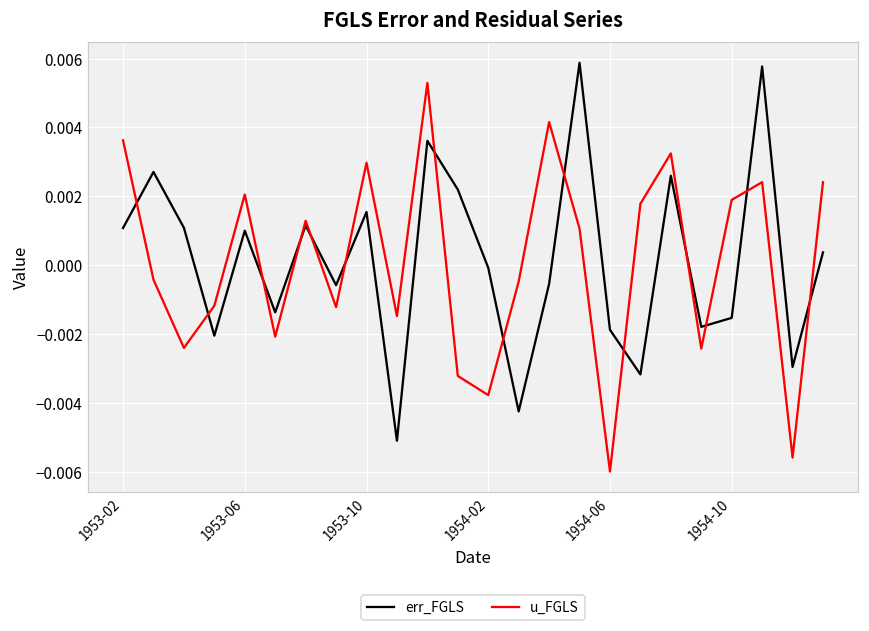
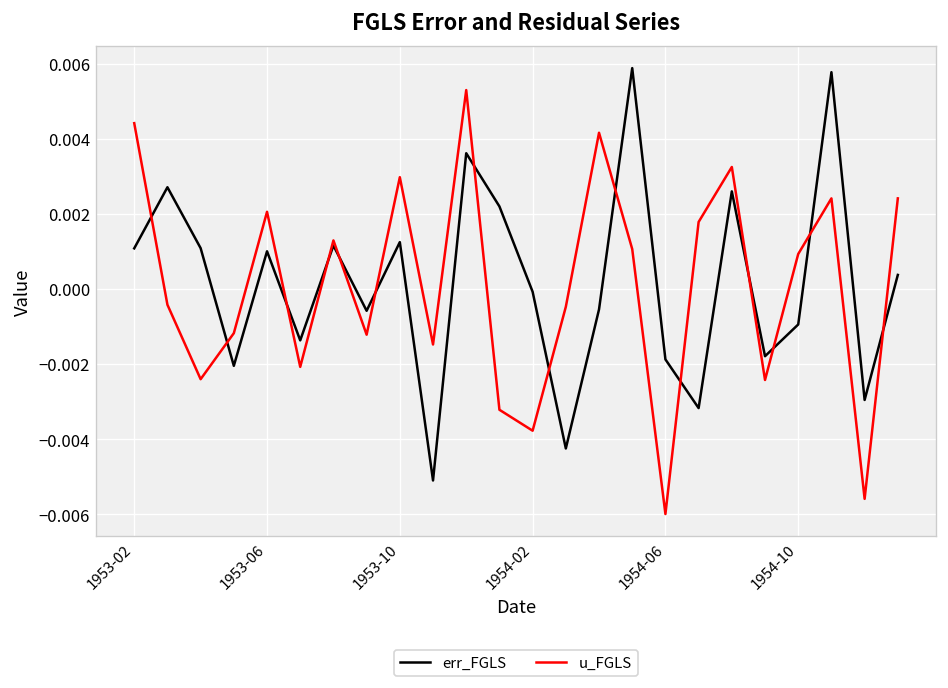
  {
    "err_FGLS": {
      "1953-02": 0.0011,
      "1953-06": 0.0010,
-     "1953-10": 0.0015,
+     "1953-10": 0.0012,
      "1954-02": -0.0001,
      "1954-06": -0.0019,
-     "1954-10": -0.0015
+     "1954-10": -0.0009
    },
    "u_FGLS": {
-     "1953-02": 0.0036,
+     "1953-02": 0.0044,
      "1953-06": 0.0021,
      "1953-10": 0.0030,
      "1954-02": -0.0038,
      "1954-06": -0.0060,
-     "1954-10": 0.0019
+     "1954-10": 0.0009
    }
  }
